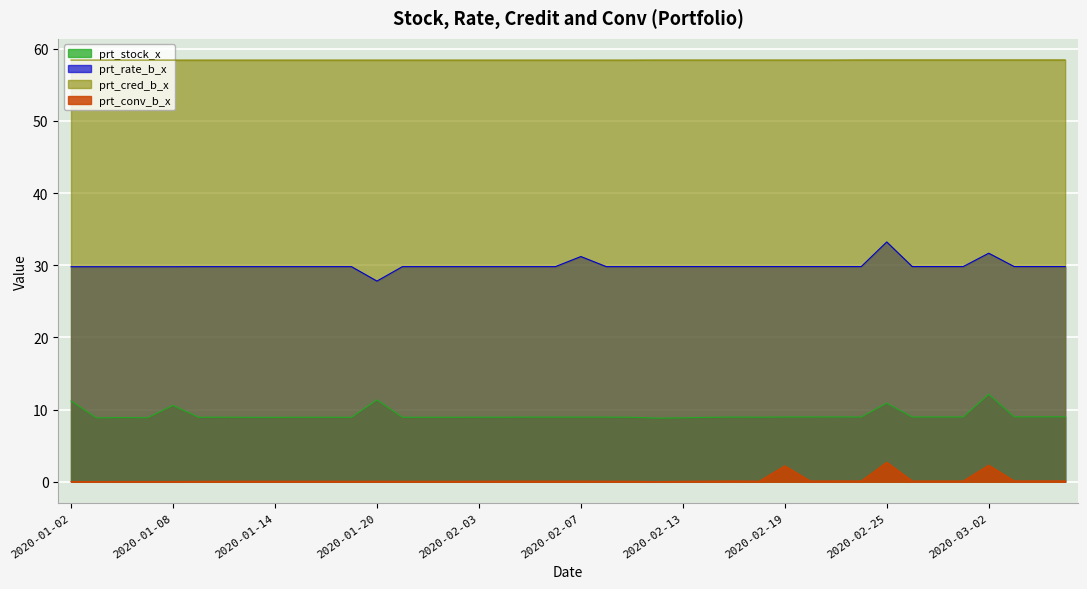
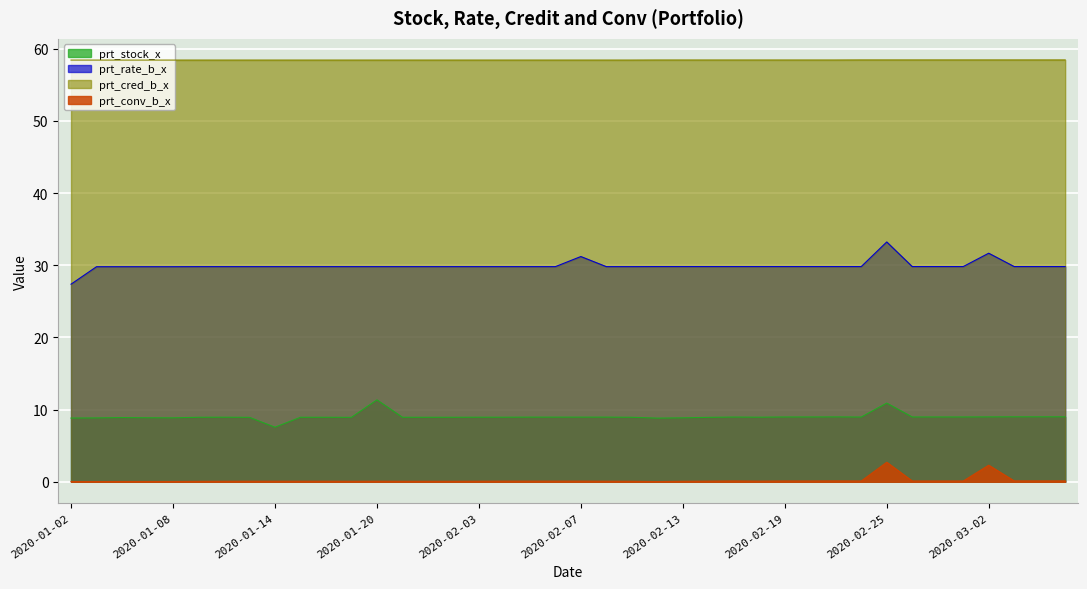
  {
    "prt_stock_x": {
-     "2020-01-02": 11,
-     "2020-01-08": 11,
-     "2020-01-14": 9,
+     "2020-01-02": 9,
+     "2020-01-08": 9,
+     "2020-01-14": 8,
      "2020-01-20": 11,
      "2020-02-03": 9,
      "2020-02-07": 9,
      "2020-02-13": 9,
      "2020-02-19": 9,
      "2020-02-25": 11,
-     "2020-03-02": 12
+     "2020-03-02": 9
    },
    "prt_rate_b_x": {
-     "2020-01-02": 30,
+     "2020-01-02": 27,
      "2020-01-08": 30,
      "2020-01-14": 30,
-     "2020-01-20": 28,
+     "2020-01-20": 30,
      "2020-02-03": 30,
      "2020-02-07": 31,
      "2020-02-13": 30,
      "2020-02-19": 30,
      "2020-02-25": 33,
      "2020-03-02": 32
    },
    "prt_cred_b_x": {
      "2020-01-14": 58,
      "2020-01-20": 58,
      "2020-02-03": 58,
      "2020-02-07": 58,
      "2020-02-13": 58,
      "2020-02-19": 58,
      "2020-02-25": 58,
      "2020-03-02": 58
    },
    "prt_conv_b_x": {
      "2020-01-02": 0,
      "2020-01-08": 0,
      "2020-01-14": 0,
      "2020-01-20": 0,
      "2020-02-03": 0,
      "2020-02-07": 0,
      "2020-02-13": 0,
-     "2020-02-19": 2,
+     "2020-02-19": 0,
      "2020-02-25": 3,
      "2020-03-02": 2
    }
  }
